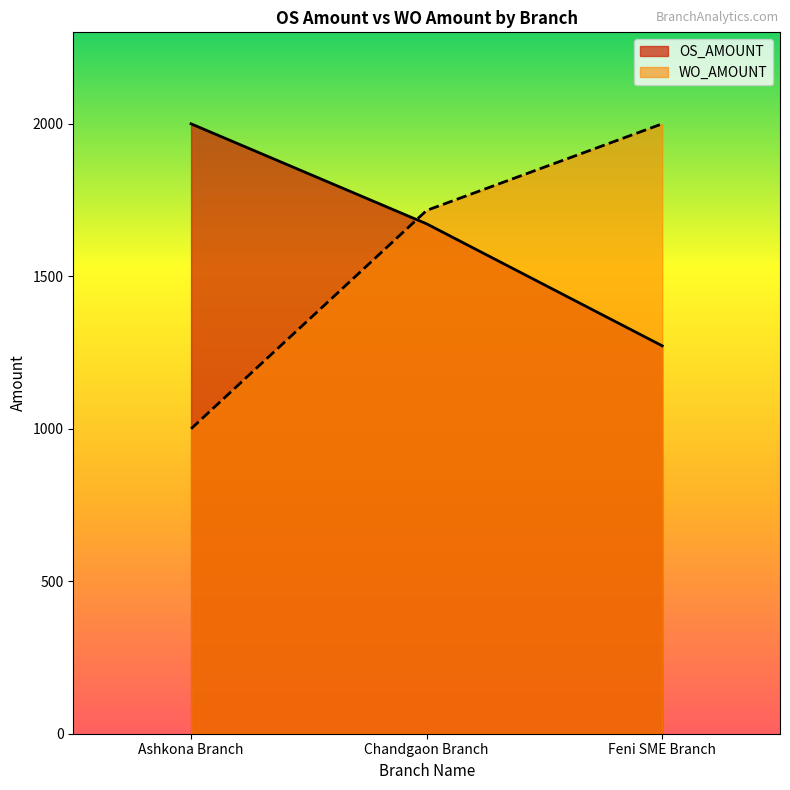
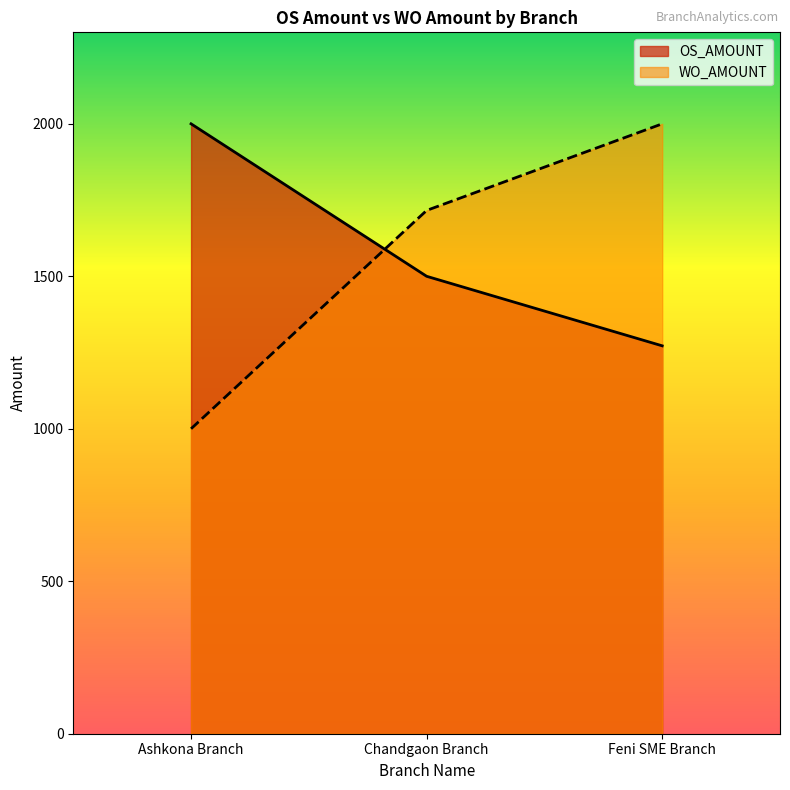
  {
    "OS_AMOUNT": {
      "Ashkona Branch": 2000,
-     "Chandgaon Branch": 1670,
+     "Chandgaon Branch": 1500,
      "Feni SME Branch": 1270
    },
    "WO_AMOUNT": {
      "Ashkona Branch": 1000,
      "Chandgaon Branch": 1720,
      "Feni SME Branch": 2000
    }
  }
